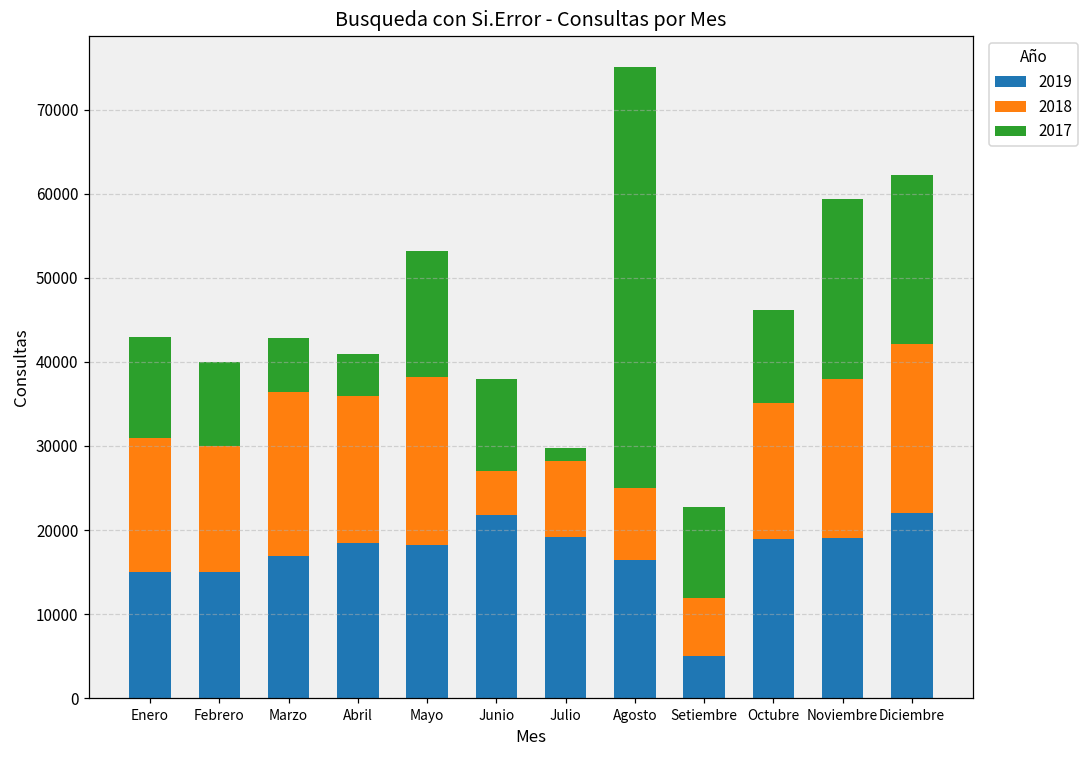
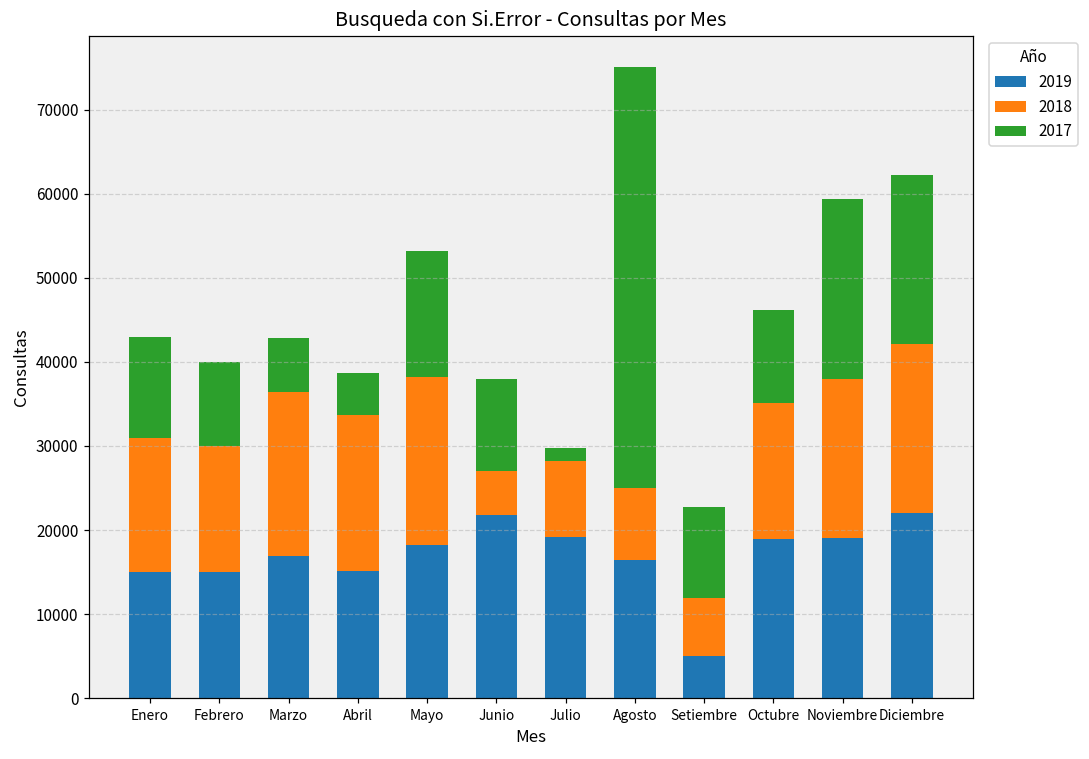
  {
    "2019": {
      "Enero": 15000,
      "Febrero": 15000,
      "Marzo": 17000,
-     "Abril": 19000,
+     "Abril": 15000,
      "Mayo": 18000,
      "Junio": 22000,
      "Julio": 19000,
      "Agosto": 16000,
      "Setiembre": 5000,
      "Octubre": 19000,
      "Noviembre": 19000,
      "Diciembre": 22000
    },
    "2018": {
      "Enero": 16000,
      "Febrero": 15000,
      "Marzo": 20000,
-     "Abril": 17000,
+     "Abril": 19000,
      "Mayo": 20000,
      "Junio": 5000,
      "Julio": 9000,
      "Agosto": 9000,
      "Setiembre": 7000,
      "Octubre": 16000,
      "Noviembre": 19000,
      "Diciembre": 20000
    },
    "2017": {
      "Enero": 12000,
      "Febrero": 10000,
      "Marzo": 6000,
      "Abril": 5000,
      "Mayo": 15000,
      "Junio": 11000,
      "Julio": 2000,
      "Agosto": 50000,
      "Setiembre": 11000,
      "Octubre": 11000,
      "Noviembre": 21000,
      "Diciembre": 20000
    }
  }
